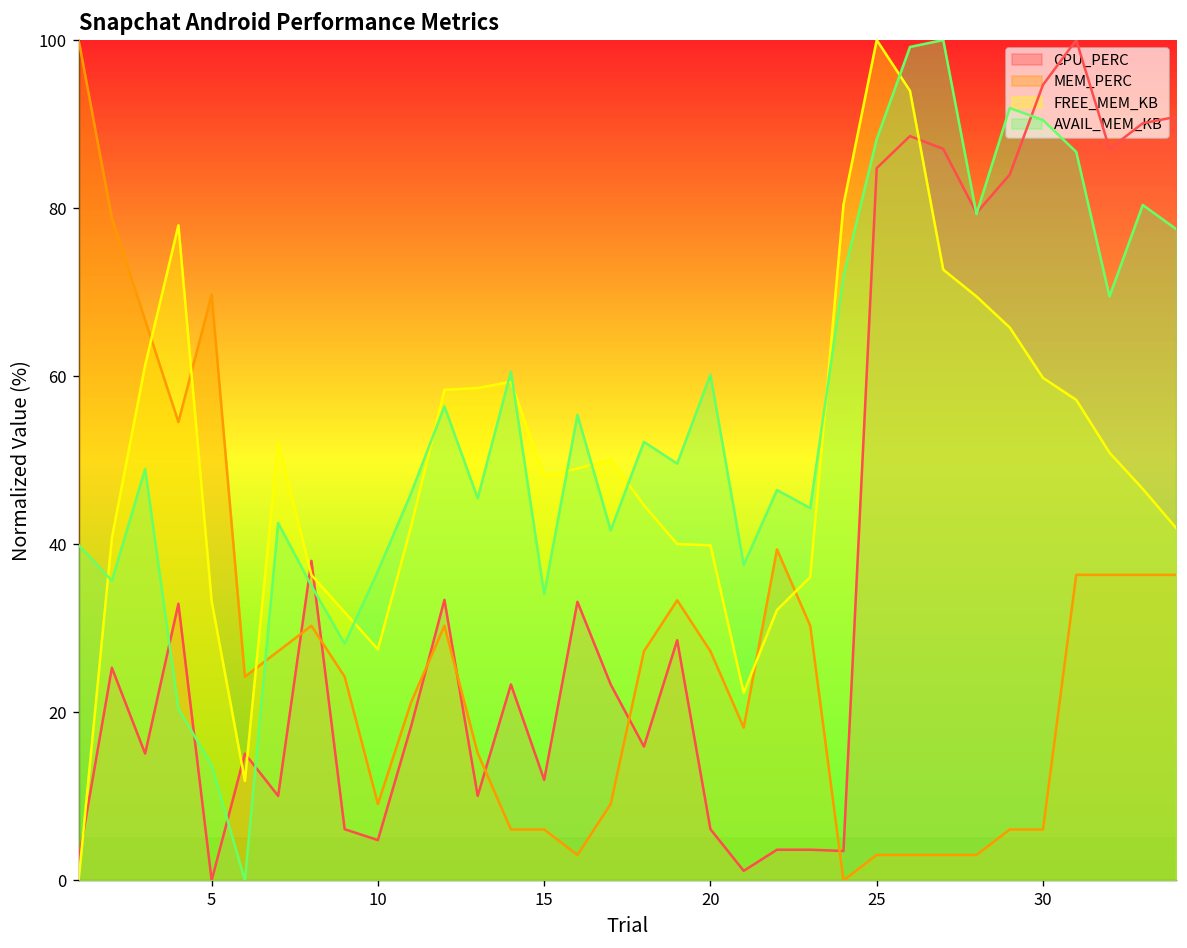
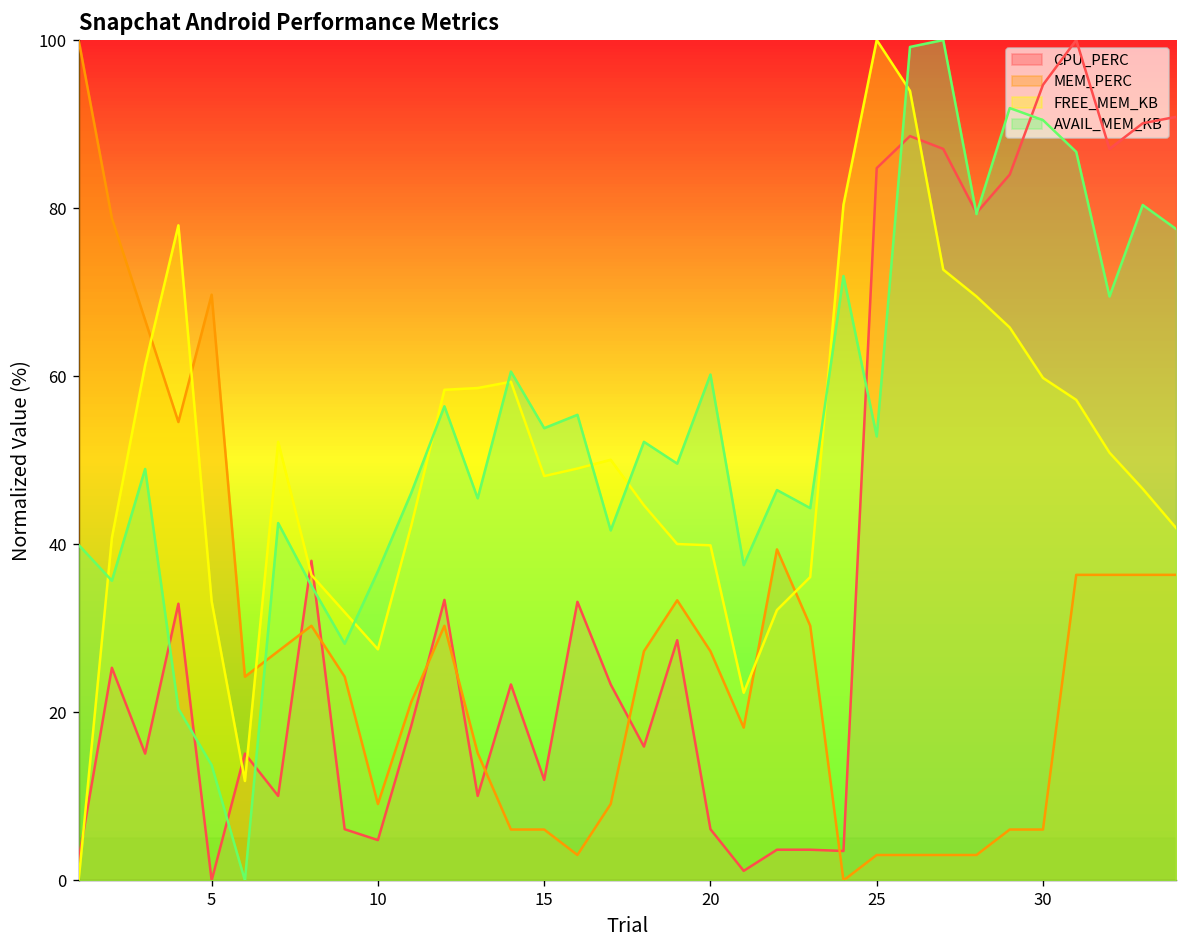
  {
    "AVAIL_MEM_KB": {
      "5": 14,
      "10": 37,
-     "15": 34,
+     "15": 54,
      "20": 60,
-     "25": 88
+     "25": 53
    }
  }
